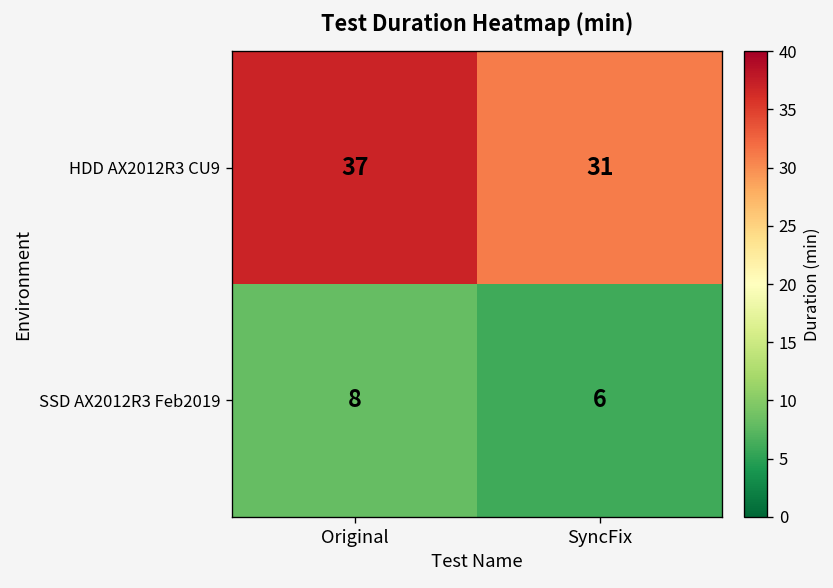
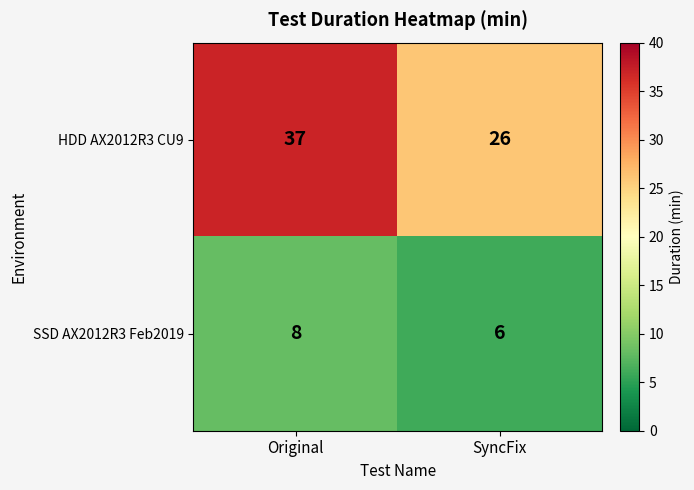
  {
    "HDD AX2012R3 CU9": {
      "Original": 37,
-     "SyncFix": 31
+     "SyncFix": 26
    },
    "SSD AX2012R3 Feb2019": {
      "Original": 8,
      "SyncFix": 6
    }
  }
